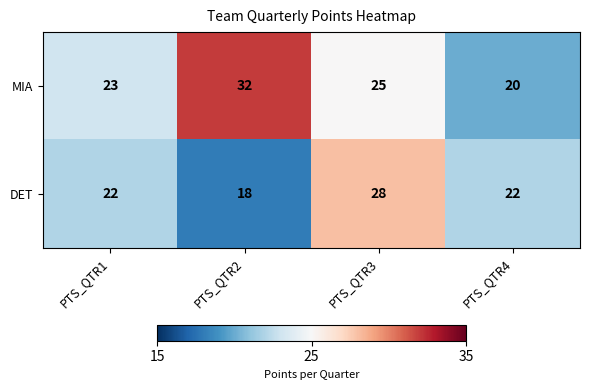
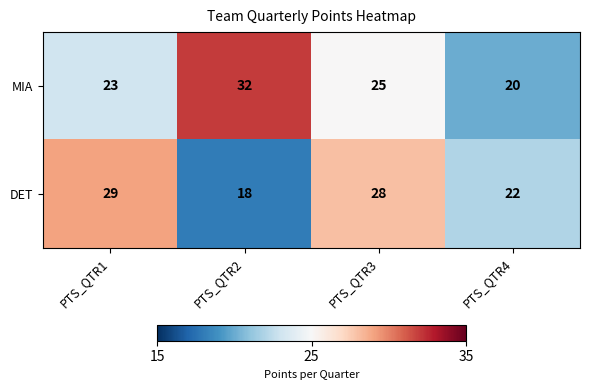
  {
    "MIA": {
      "PTS_QTR1": 23,
      "PTS_QTR2": 32,
      "PTS_QTR3": 25,
      "PTS_QTR4": 20
    },
    "DET": {
-     "PTS_QTR1": 22,
+     "PTS_QTR1": 29,
      "PTS_QTR2": 18,
      "PTS_QTR3": 28,
      "PTS_QTR4": 22
    }
  }
